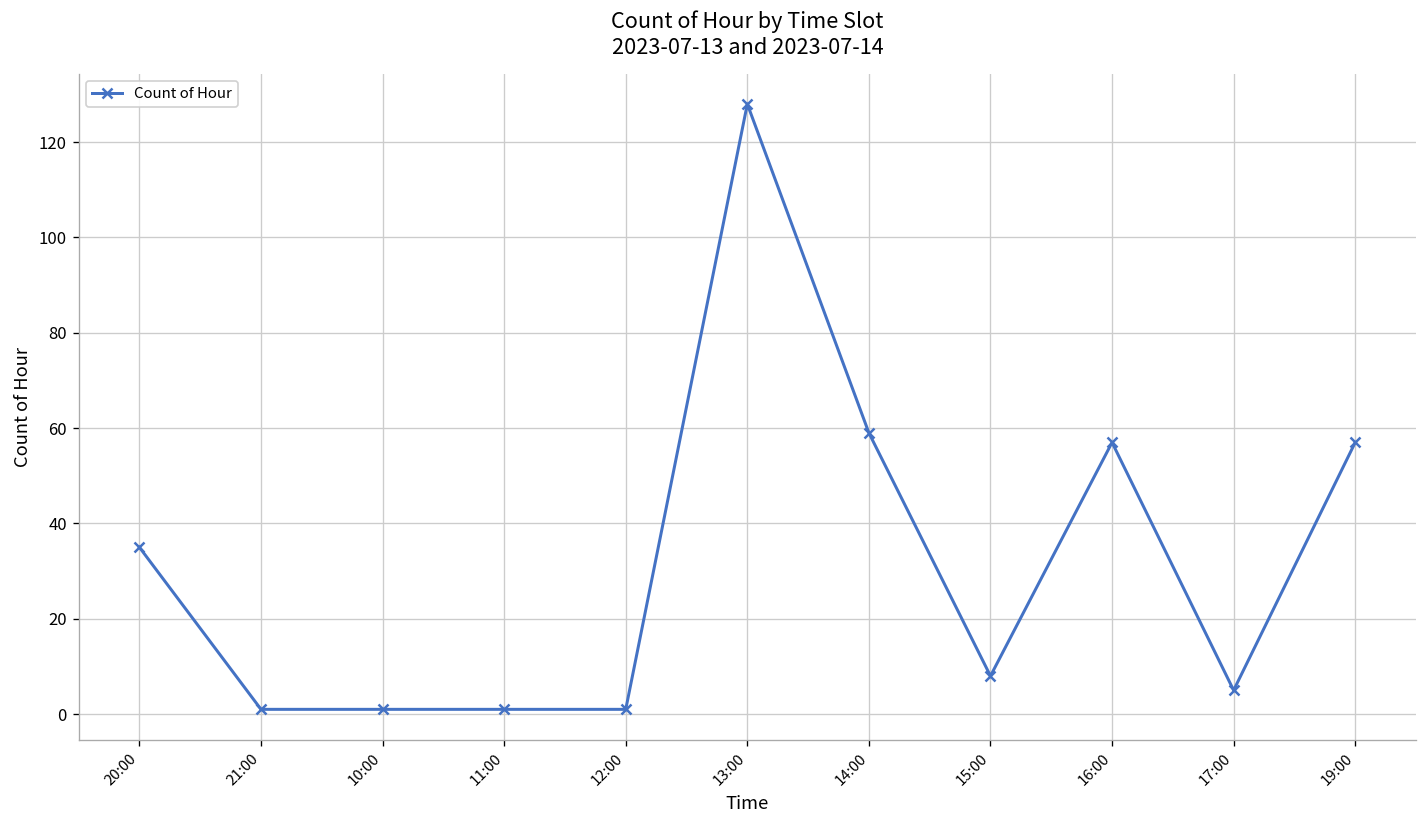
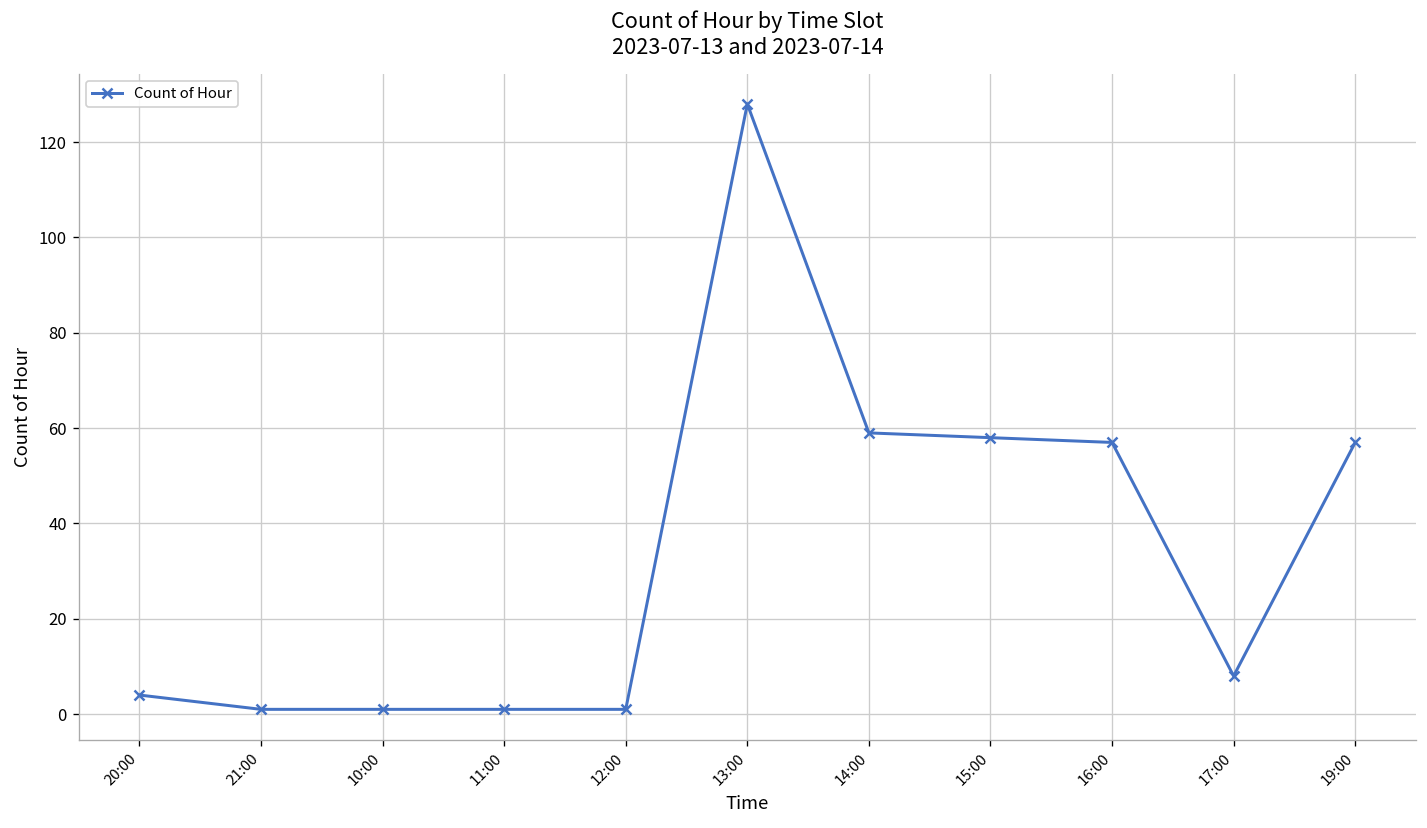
  {
-   "20:00": 35,
+   "20:00": 4,
    "21:00": 1,
    "10:00": 1,
    "11:00": 1,
    "12:00": 1,
    "13:00": 128,
    "14:00": 59,
-   "15:00": 8,
+   "15:00": 58,
    "16:00": 57,
-   "17:00": 5,
+   "17:00": 8,
    "19:00": 57
  }
